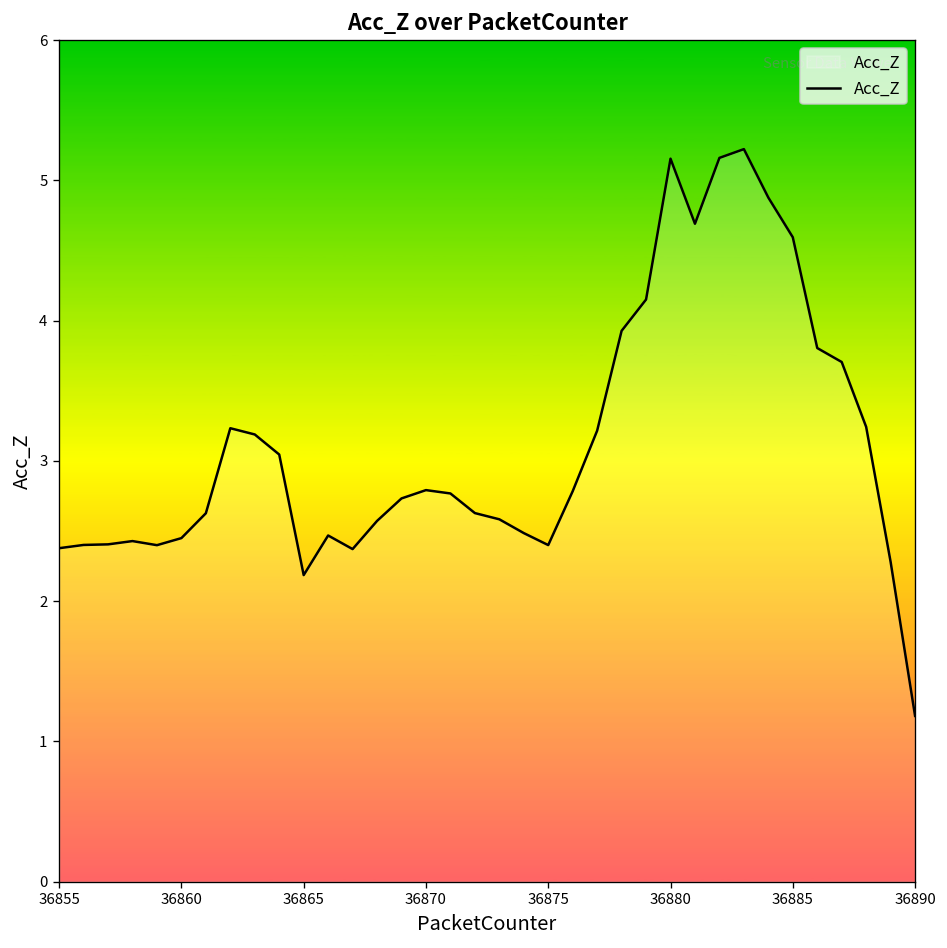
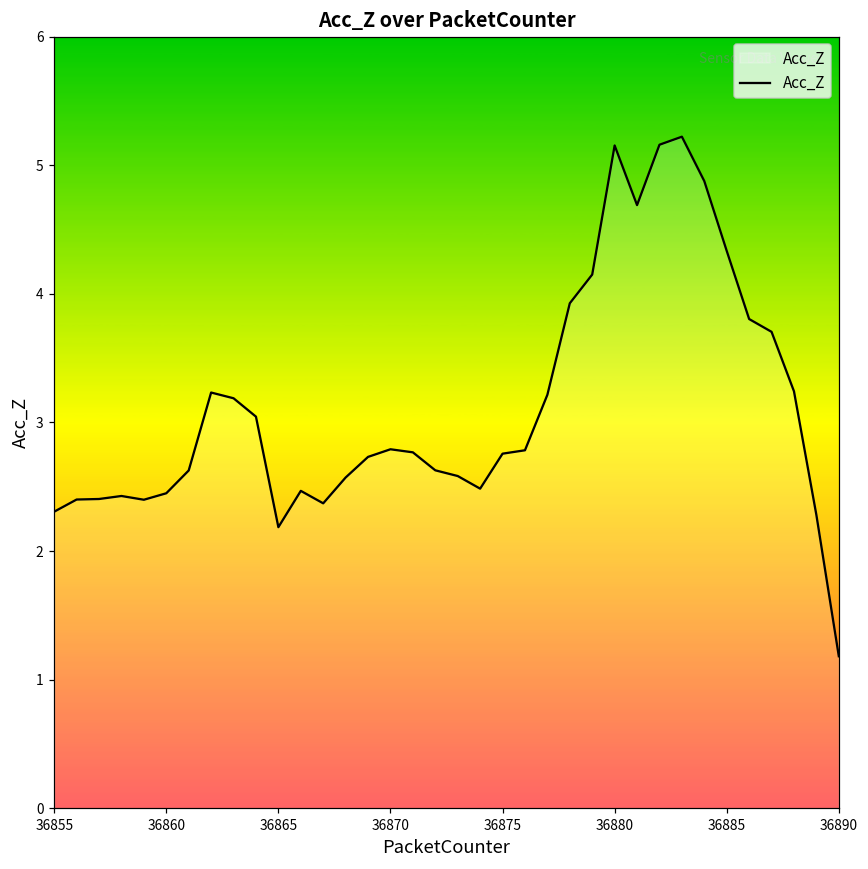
  {
-   "36855": 2.38,
+   "36855": 2.31,
    "36860": 2.45,
    "36865": 2.19,
    "36870": 2.79,
-   "36875": 2.40,
+   "36875": 2.76,
    "36880": 5.15,
-   "36885": 4.59,
+   "36885": 4.33,
    "36890": 1.18
  }
